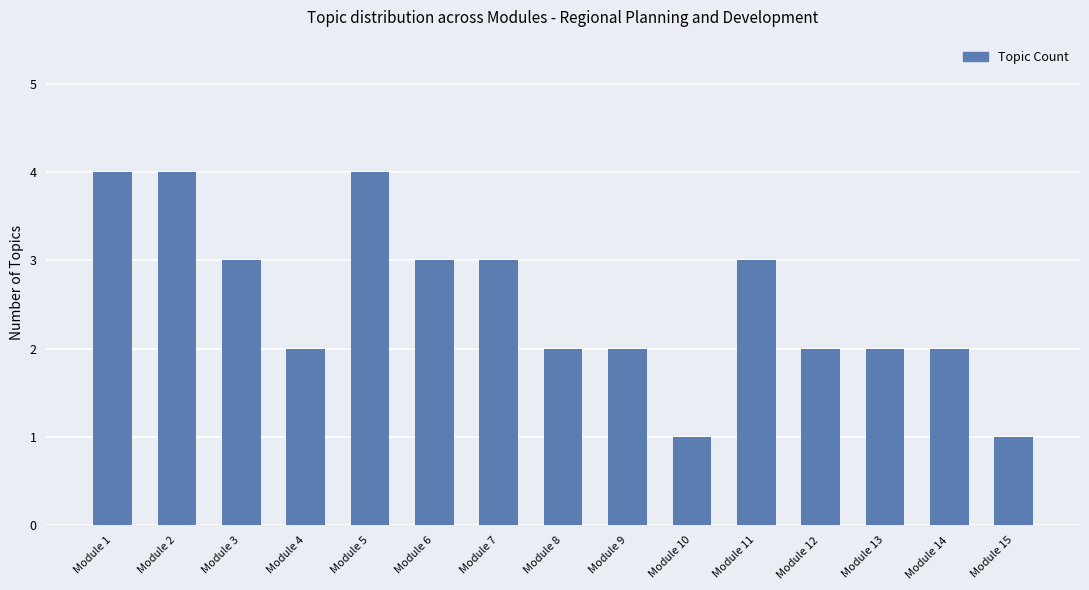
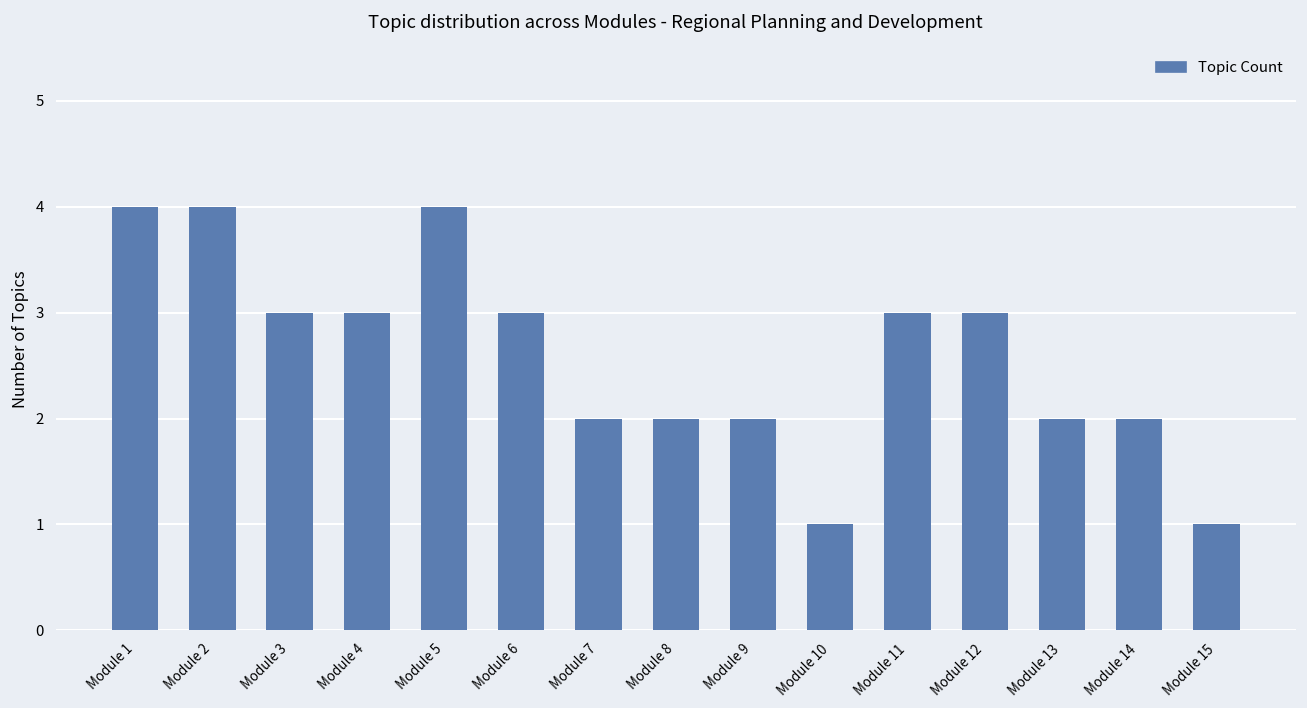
  {
    "Module 1": 4,
    "Module 2": 4,
    "Module 3": 3,
-   "Module 4": 2,
+   "Module 4": 3,
    "Module 5": 4,
    "Module 6": 3,
-   "Module 7": 3,
+   "Module 7": 2,
    "Module 8": 2,
    "Module 9": 2,
    "Module 10": 1,
    "Module 11": 3,
-   "Module 12": 2,
+   "Module 12": 3,
    "Module 13": 2,
    "Module 14": 2,
    "Module 15": 1
  }
